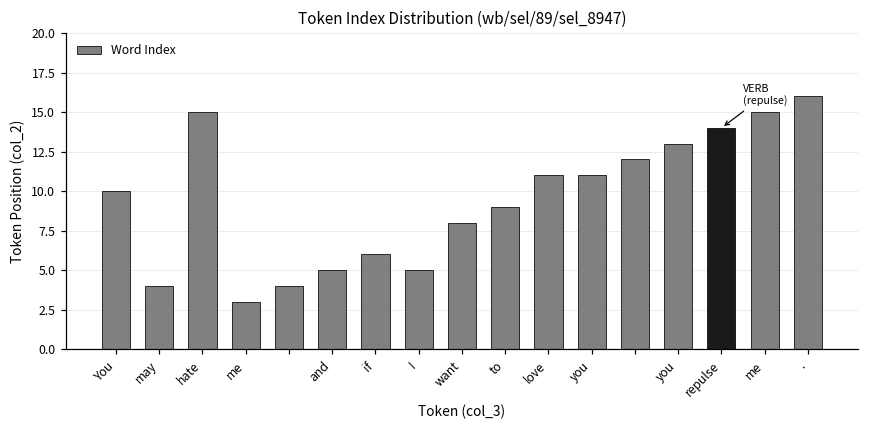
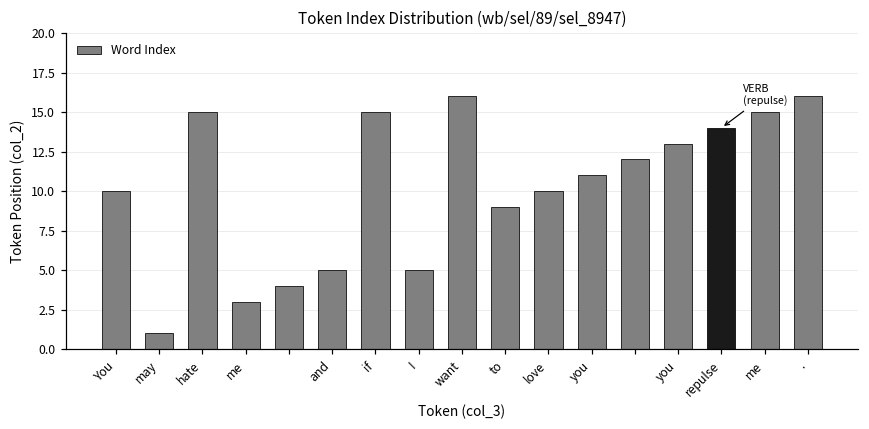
  {
    "You": 10,
-   "may": 4,
+   "may": 1,
    "hate": 15,
    "and": 5,
-   "if": 6,
+   "if": 15,
    "I": 5,
-   "want": 8,
+   "want": 16,
    "to": 9,
-   "love": 11,
+   "love": 10,
    "repulse": 14,
    ".": 16
  }
